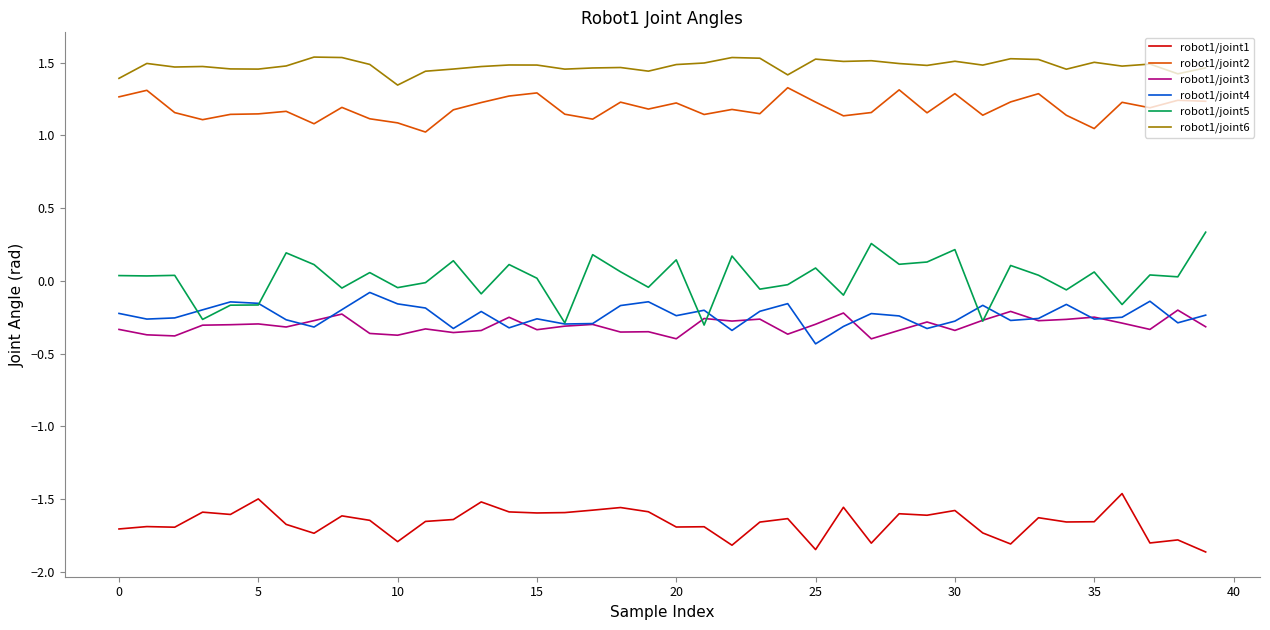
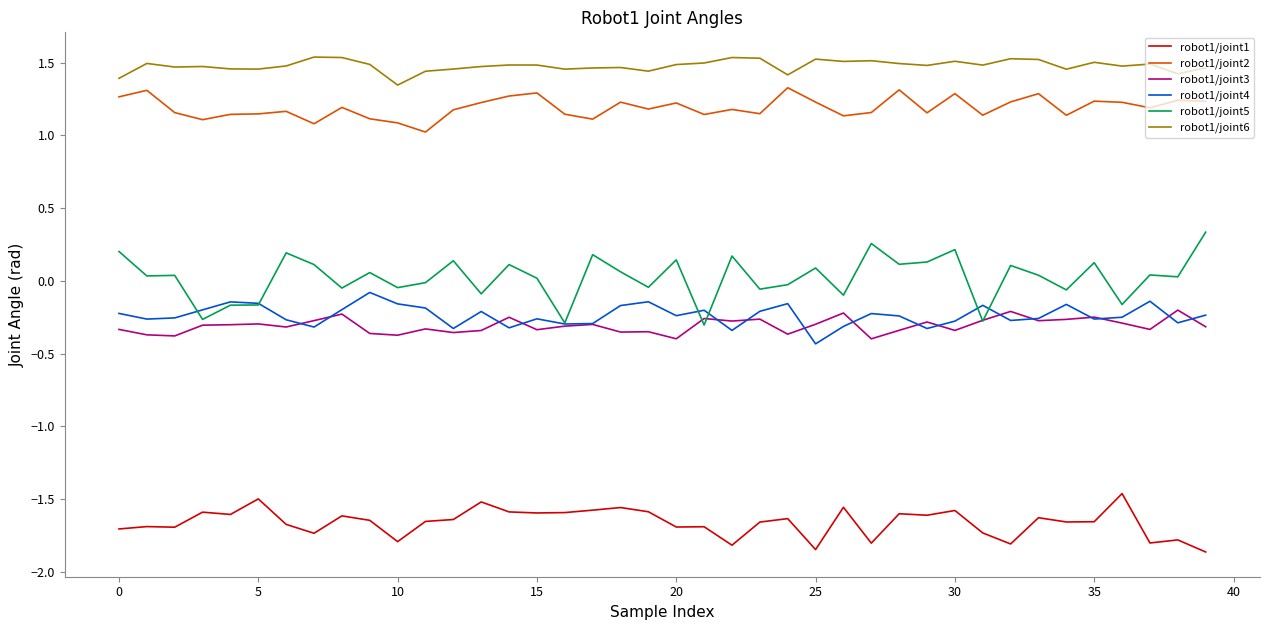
  {
    "robot1/joint1": {
      "0": -1.71,
      "5": -1.50,
      "10": -1.79,
      "15": -1.60,
      "20": -1.69,
      "25": -1.85,
      "30": -1.58,
      "35": -1.66
    },
    "robot1/joint2": {
      "0": 1.26,
      "5": 1.15,
      "10": 1.09,
      "15": 1.29,
      "20": 1.22,
      "25": 1.23,
      "30": 1.29,
-     "35": 1.05
+     "35": 1.23
    },
    "robot1/joint3": {
      "0": -0.33,
      "5": -0.30,
      "10": -0.37,
      "15": -0.34,
      "20": -0.40,
      "25": -0.30,
      "30": -0.34
    },
    "robot1/joint4": {
      "0": -0.22,
      "10": -0.16,
      "15": -0.26,
      "20": -0.24,
      "25": -0.43,
      "30": -0.28
    },
    "robot1/joint5": {
-     "0": 0.04,
+     "0": 0.20,
      "10": -0.05,
      "15": 0.02,
      "20": 0.14,
      "25": 0.09,
      "30": 0.21,
-     "35": 0.06
+     "35": 0.12
    },
    "robot1/joint6": {
      "0": 1.39,
      "5": 1.46,
      "10": 1.35,
      "15": 1.48,
      "20": 1.49,
      "25": 1.52,
      "30": 1.51,
      "35": 1.50
    }
  }
